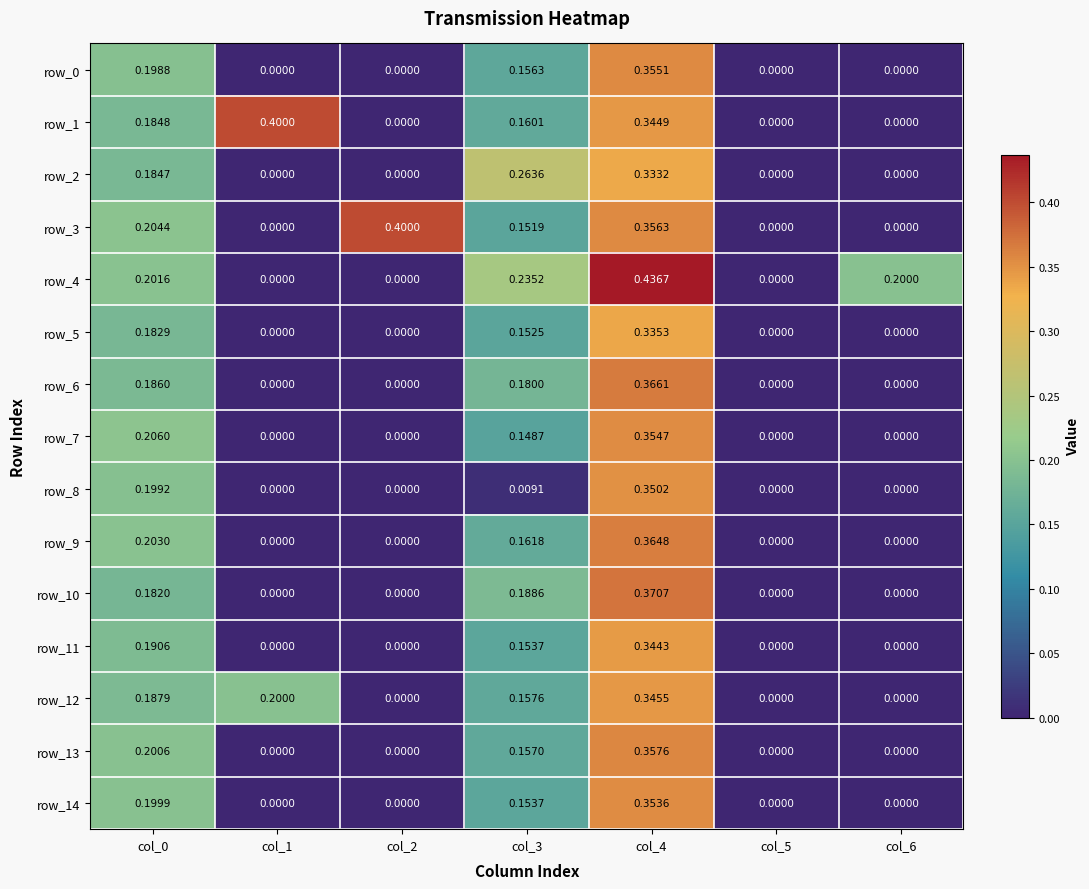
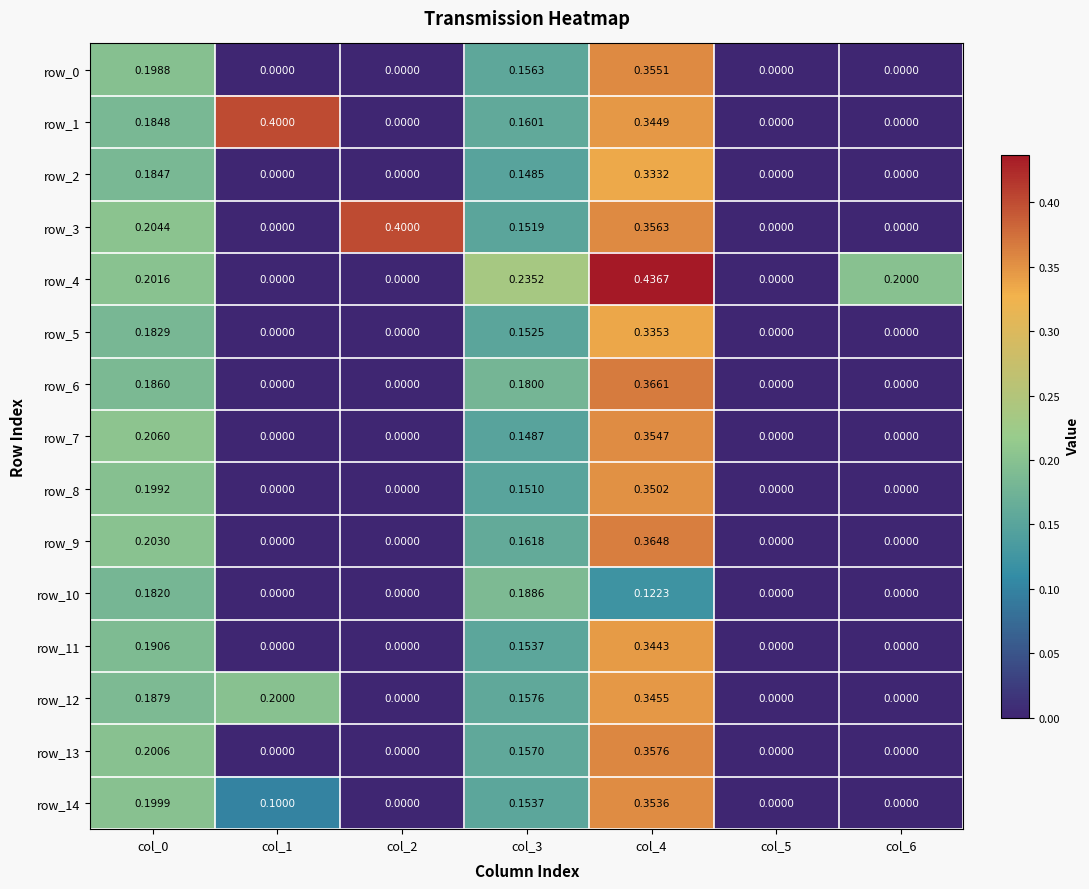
  {
    "row_0": {
      "col_0": 0.1988,
      "col_1": 0.0000,
      "col_2": 0.0000,
      "col_3": 0.1563,
      "col_4": 0.3551,
      "col_5": 0.0000,
      "col_6": 0.0000
    },
    "row_1": {
      "col_0": 0.1848,
      "col_1": 0.4000,
      "col_2": 0.0000,
      "col_3": 0.1601,
      "col_4": 0.3449,
      "col_5": 0.0000,
      "col_6": 0.0000
    },
    "row_2": {
      "col_0": 0.1847,
      "col_1": 0.0000,
      "col_2": 0.0000,
-     "col_3": 0.2636,
+     "col_3": 0.1485,
      "col_4": 0.3332,
      "col_5": 0.0000,
      "col_6": 0.0000
    },
    "row_3": {
      "col_0": 0.2044,
      "col_1": 0.0000,
      "col_2": 0.4000,
      "col_3": 0.1519,
      "col_4": 0.3563,
      "col_5": 0.0000,
      "col_6": 0.0000
    },
    "row_4": {
      "col_0": 0.2016,
      "col_1": 0.0000,
      "col_2": 0.0000,
      "col_3": 0.2352,
      "col_4": 0.4367,
      "col_5": 0.0000,
      "col_6": 0.2000
    },
    "row_5": {
      "col_0": 0.1829,
      "col_1": 0.0000,
      "col_2": 0.0000,
      "col_3": 0.1525,
      "col_4": 0.3353,
      "col_5": 0.0000,
      "col_6": 0.0000
    },
    "row_6": {
      "col_0": 0.1860,
      "col_1": 0.0000,
      "col_2": 0.0000,
      "col_3": 0.1800,
      "col_4": 0.3661,
      "col_5": 0.0000,
      "col_6": 0.0000
    },
    "row_7": {
      "col_0": 0.2060,
      "col_1": 0.0000,
      "col_2": 0.0000,
      "col_3": 0.1487,
      "col_4": 0.3547,
      "col_5": 0.0000,
      "col_6": 0.0000
    },
    "row_8": {
      "col_0": 0.1992,
      "col_1": 0.0000,
      "col_2": 0.0000,
-     "col_3": 0.0091,
+     "col_3": 0.1510,
      "col_4": 0.3502,
      "col_5": 0.0000,
      "col_6": 0.0000
    },
    "row_9": {
      "col_0": 0.2030,
      "col_1": 0.0000,
      "col_2": 0.0000,
      "col_3": 0.1618,
      "col_4": 0.3648,
      "col_5": 0.0000,
      "col_6": 0.0000
    },
    "row_10": {
      "col_0": 0.1820,
      "col_1": 0.0000,
      "col_2": 0.0000,
      "col_3": 0.1886,
-     "col_4": 0.3707,
+     "col_4": 0.1223,
      "col_5": 0.0000,
      "col_6": 0.0000
    },
    "row_11": {
      "col_0": 0.1906,
      "col_1": 0.0000,
      "col_2": 0.0000,
      "col_3": 0.1537,
      "col_4": 0.3443,
      "col_5": 0.0000,
      "col_6": 0.0000
    },
    "row_12": {
      "col_0": 0.1879,
      "col_1": 0.2000,
      "col_2": 0.0000,
      "col_3": 0.1576,
      "col_4": 0.3455,
      "col_5": 0.0000,
      "col_6": 0.0000
    },
    "row_13": {
      "col_0": 0.2006,
      "col_1": 0.0000,
      "col_2": 0.0000,
      "col_3": 0.1570,
      "col_4": 0.3576,
      "col_5": 0.0000,
      "col_6": 0.0000
    },
    "row_14": {
      "col_0": 0.1999,
-     "col_1": 0.0000,
+     "col_1": 0.1000,
      "col_2": 0.0000,
      "col_3": 0.1537,
      "col_4": 0.3536,
      "col_5": 0.0000,
      "col_6": 0.0000
    }
  }
